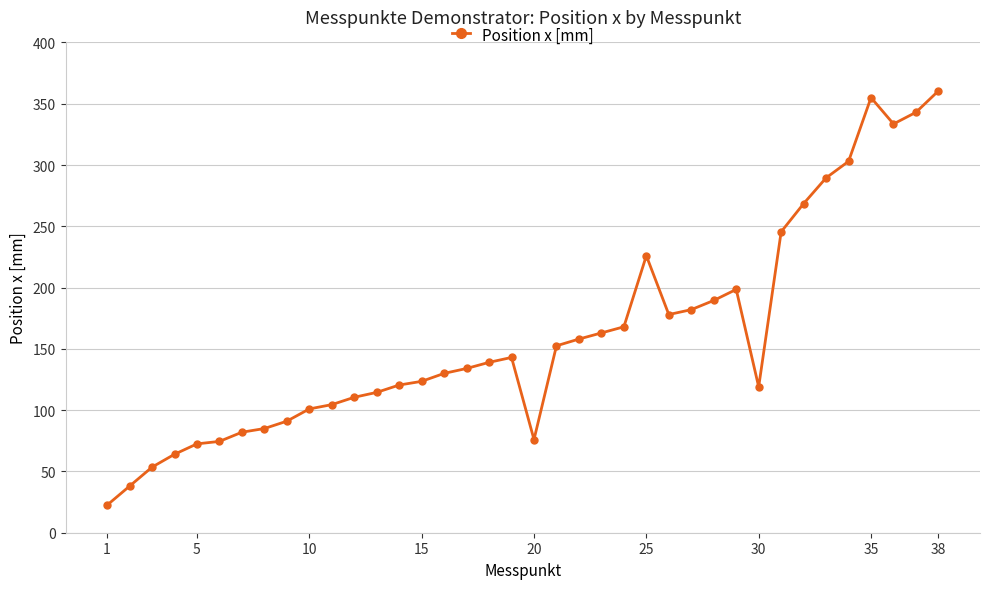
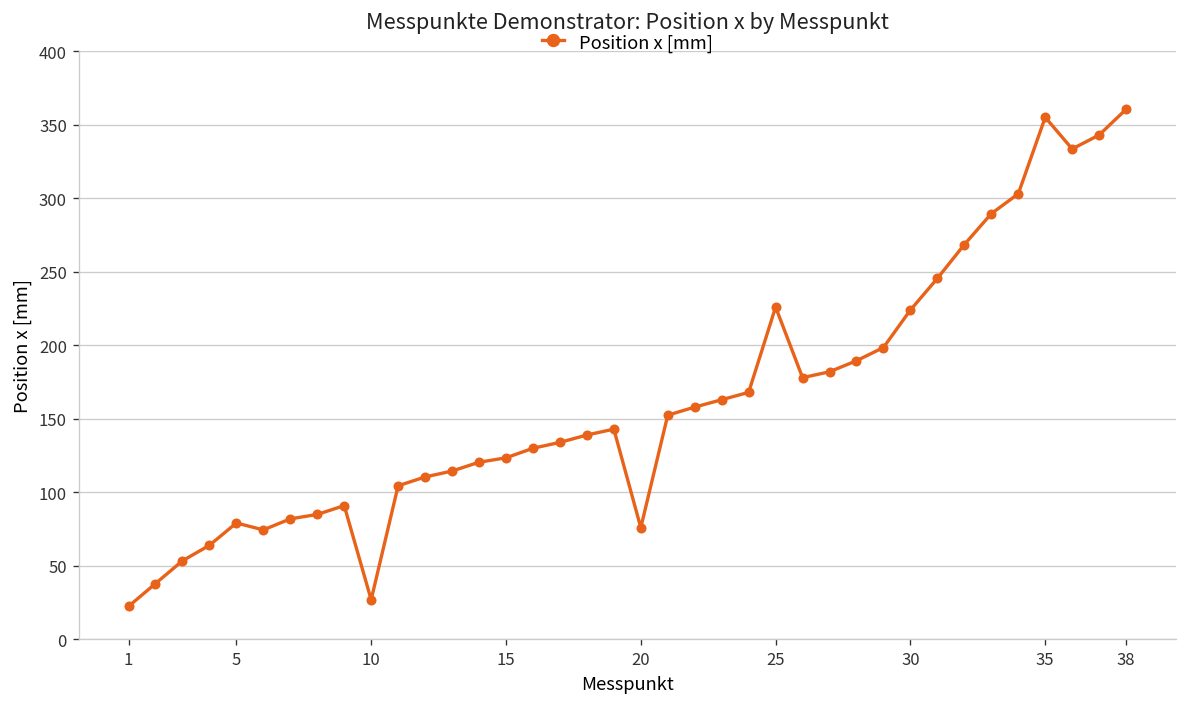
  {
    "1": 23,
-   "5": 73,
-   "10": 101,
+   "5": 79,
+   "10": 27,
    "15": 124,
    "20": 76,
    "25": 226,
-   "30": 119,
+   "30": 224,
    "35": 355,
    "38": 361
  }
